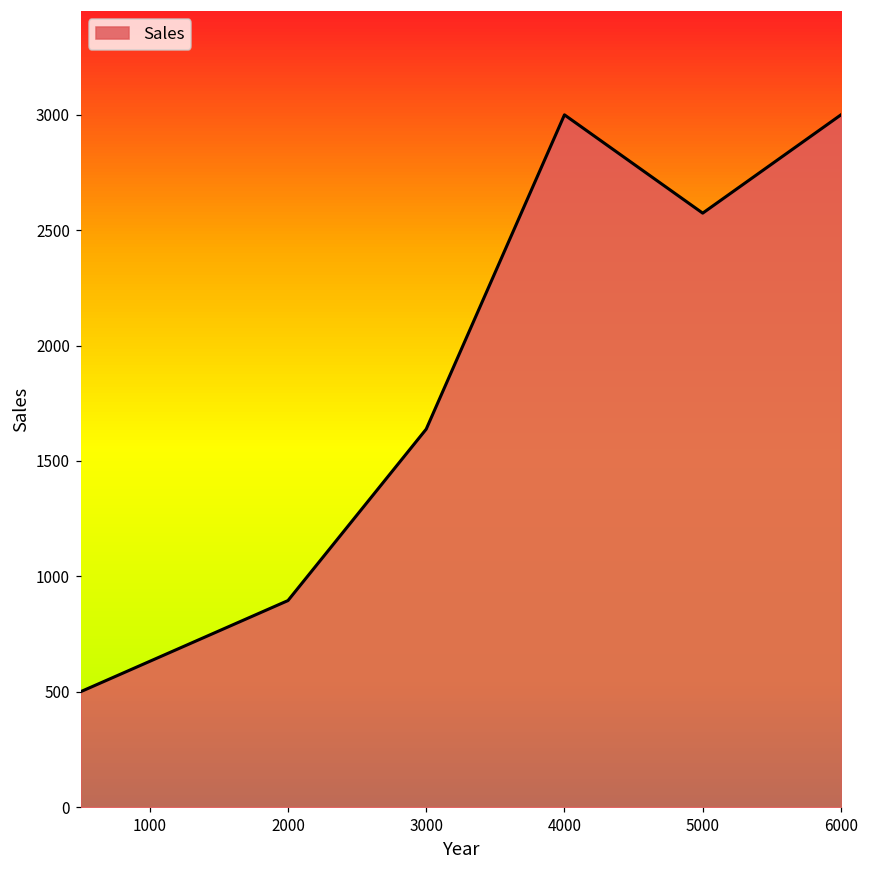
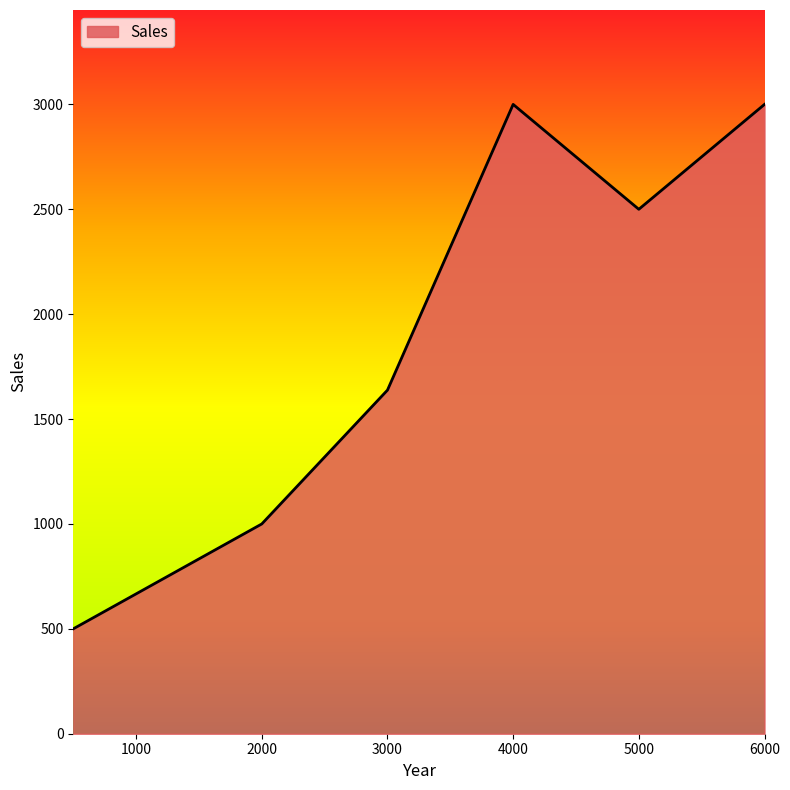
  {
-   "2000": 900,
+   "2000": 1000,
    "3000": 1640,
    "4000": 3000,
-   "5000": 2570,
+   "5000": 2500,
    "6000": 3000
  }
